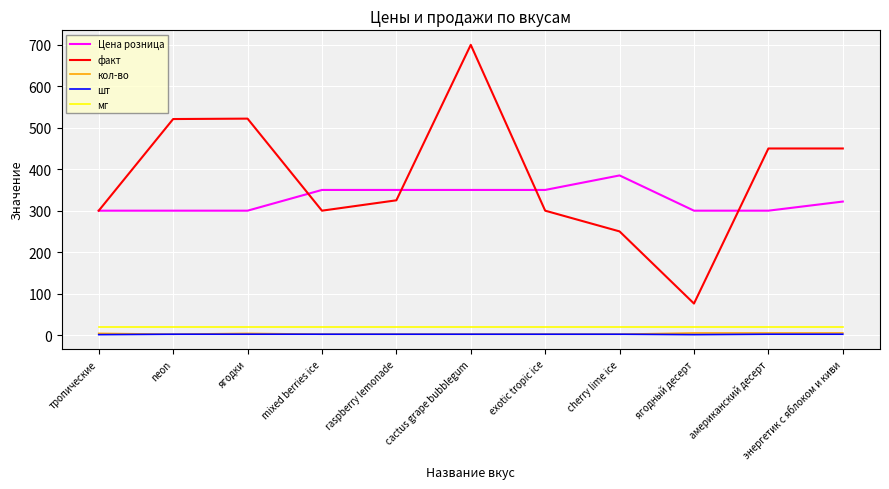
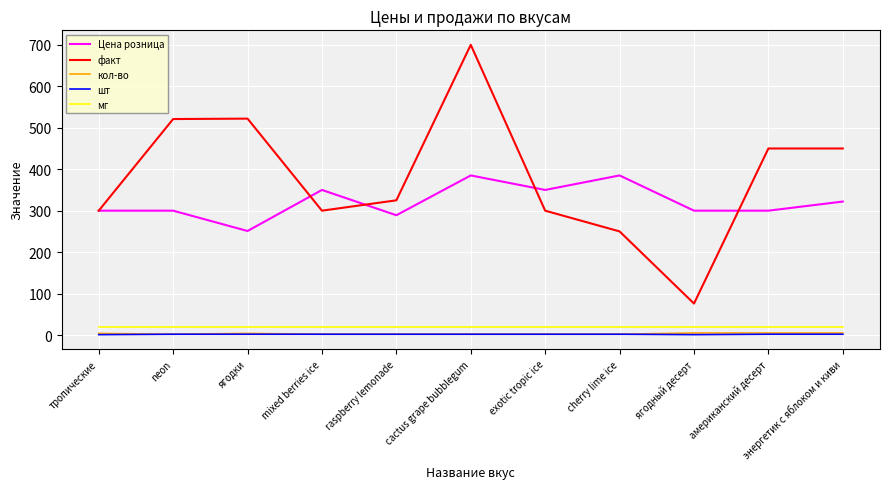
  {
    "Цена розница": {
      "neon": 300,
-     "ягодки": 300,
+     "ягодки": 250,
      "mixed berries ice": 350,
-     "raspberry lemonade": 350,
-     "cactus grape bubblegum": 350,
+     "raspberry lemonade": 290,
+     "cactus grape bubblegum": 390,
      "exotic tropic ice": 350,
      "cherry lime ice": 390,
      "ягодный десерт": 300,
      "американский десерт": 300,
      "энергетик с яблоком и киви": 320
    },
    "факт": {
      "neon": 520,
      "ягодки": 520,
      "mixed berries ice": 300,
      "raspberry lemonade": 330,
      "cactus grape bubblegum": 700,
      "exotic tropic ice": 300,
      "cherry lime ice": 250,
      "ягодный десерт": 80,
      "американский десерт": 450,
      "энергетик с яблоком и киви": 450
    },
    "мг": {
      "тропические": 20,
      "neon": 20,
      "ягодки": 20,
      "mixed berries ice": 20,
      "raspberry lemonade": 20,
      "cactus grape bubblegum": 20,
      "exotic tropic ice": 20,
      "cherry lime ice": 20,
      "ягодный десерт": 20,
      "американский десерт": 20,
      "энергетик с яблоком и киви": 20
    }
  }
